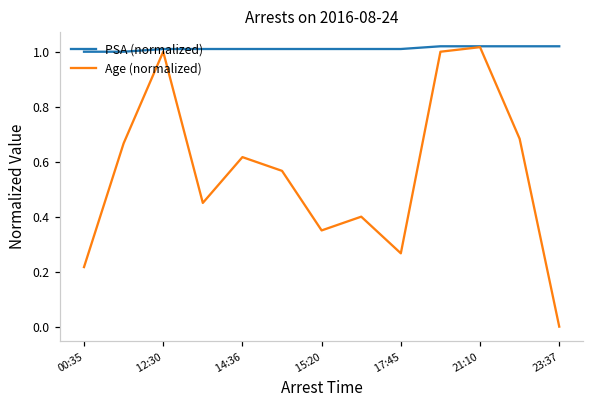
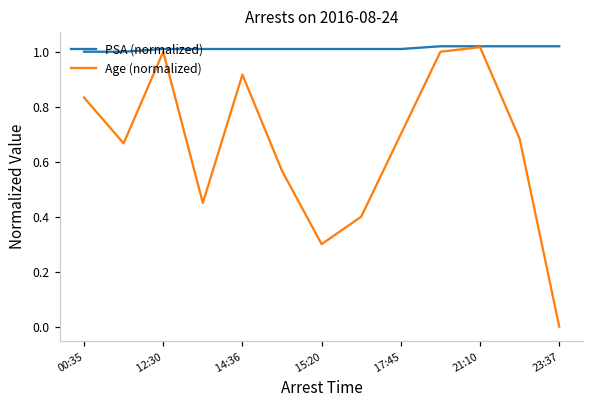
  {
    "PSA (normalized)": {
      "00:35": 1.00,
      "14:36": 1.01,
      "15:20": 1.01,
      "17:45": 1.01,
      "23:37": 1.02
    },
    "Age (normalized)": {
-     "00:35": 0.22,
-     "14:36": 0.62,
-     "15:20": 0.35,
-     "17:45": 0.27,
+     "00:35": 0.83,
+     "14:36": 0.92,
+     "15:20": 0.30,
+     "17:45": 0.70,
      "23:37": 0.00
    }
  }
